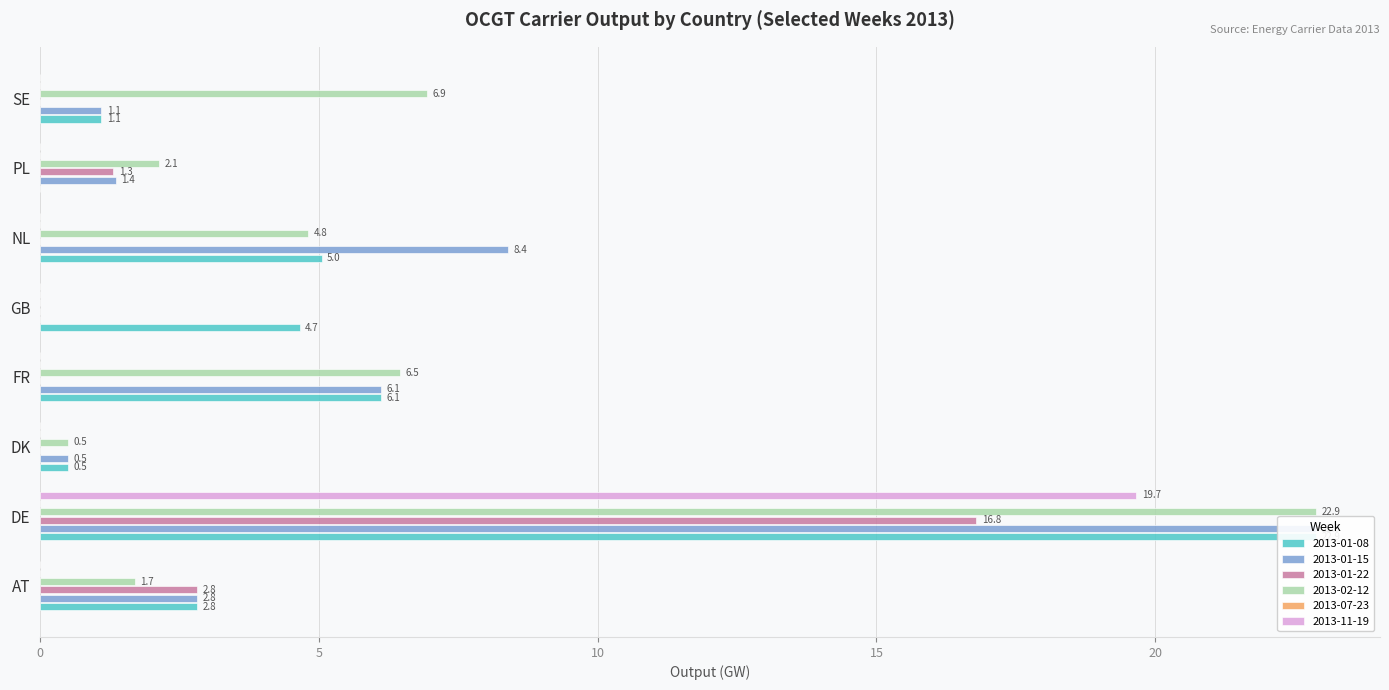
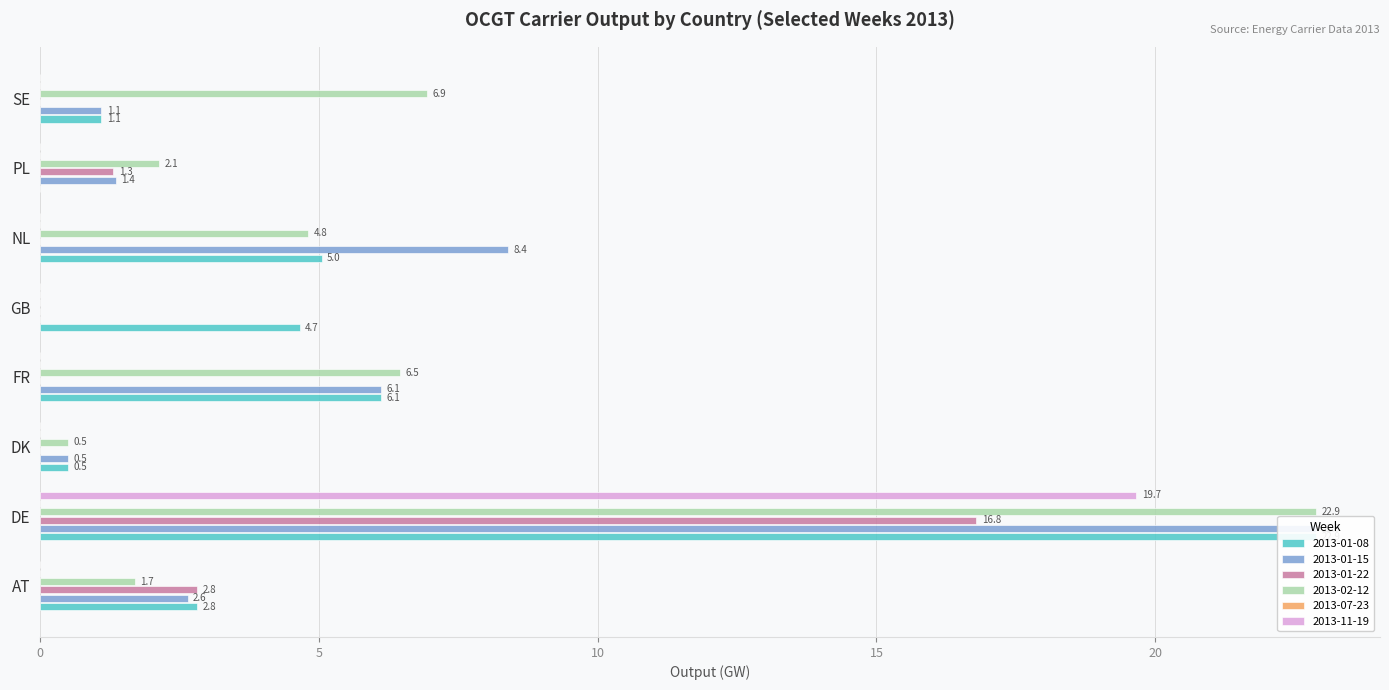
  {
    "2013-01-08": {
      "NL": 5.0,
      "GB": 4.7,
      "AT": 2.8
    },
    "2013-01-15": {
      "PL": 1.4,
      "NL": 8.4,
-     "AT": 2.8
+     "AT": 2.6
    },
    "2013-01-22": {
      "PL": 1.3,
      "DE": 16.8,
      "AT": 2.8
    },
    "2013-02-12": {
      "SE": 6.9,
      "PL": 2.1,
      "NL": 4.8,
      "FR": 6.5,
      "DK": 0.5,
      "AT": 1.7
    },
    "2013-07-23": {
      "SE": 0.0,
      "PL": 0.0,
      "NL": 0.0,
      "FR": 0.0,
      "DK": 0.0,
      "DE": 0.0,
      "AT": 0.0
    },
    "2013-11-19": {
      "DE": 19.7
    }
  }
